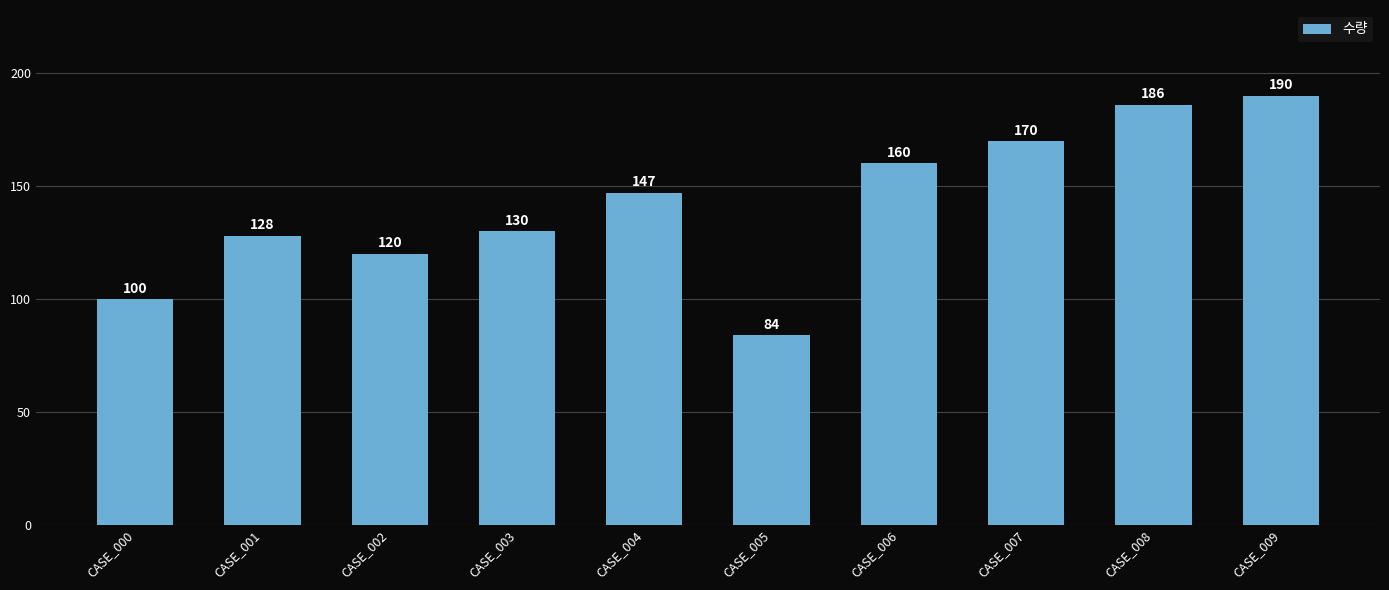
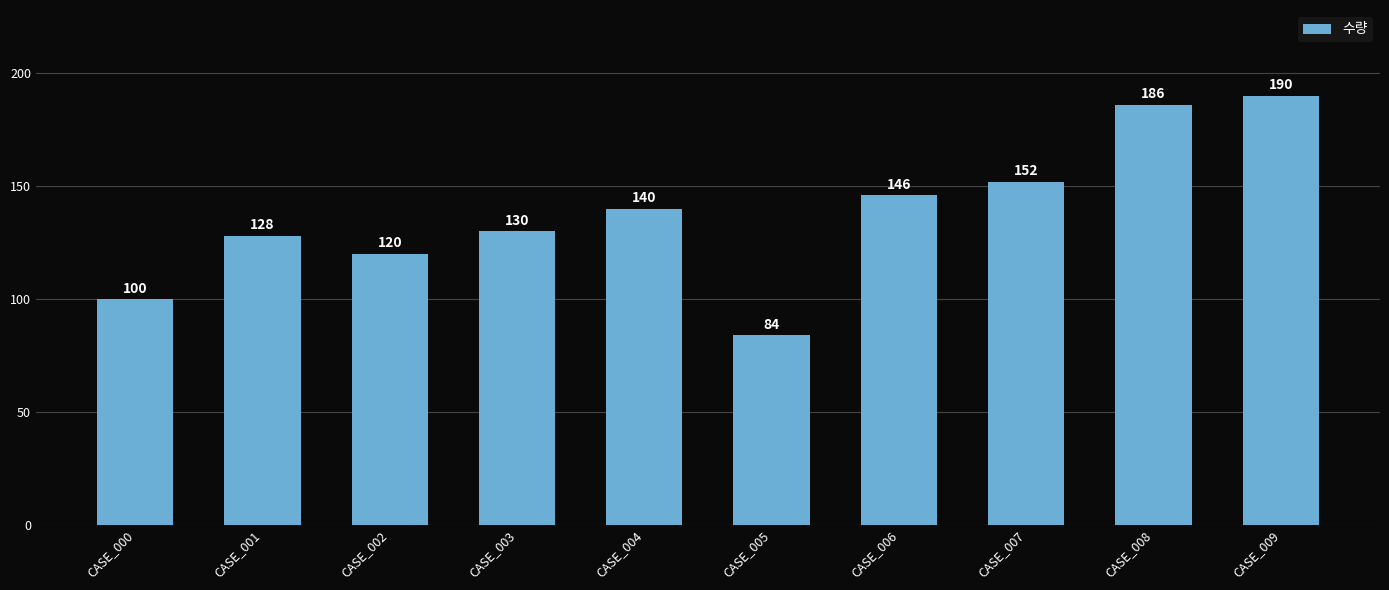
  {
    "CASE_000": 100,
    "CASE_001": 128,
    "CASE_002": 120,
    "CASE_003": 130,
-   "CASE_004": 147,
+   "CASE_004": 140,
    "CASE_005": 84,
-   "CASE_006": 160,
-   "CASE_007": 170,
+   "CASE_006": 146,
+   "CASE_007": 152,
    "CASE_008": 186,
    "CASE_009": 190
  }
